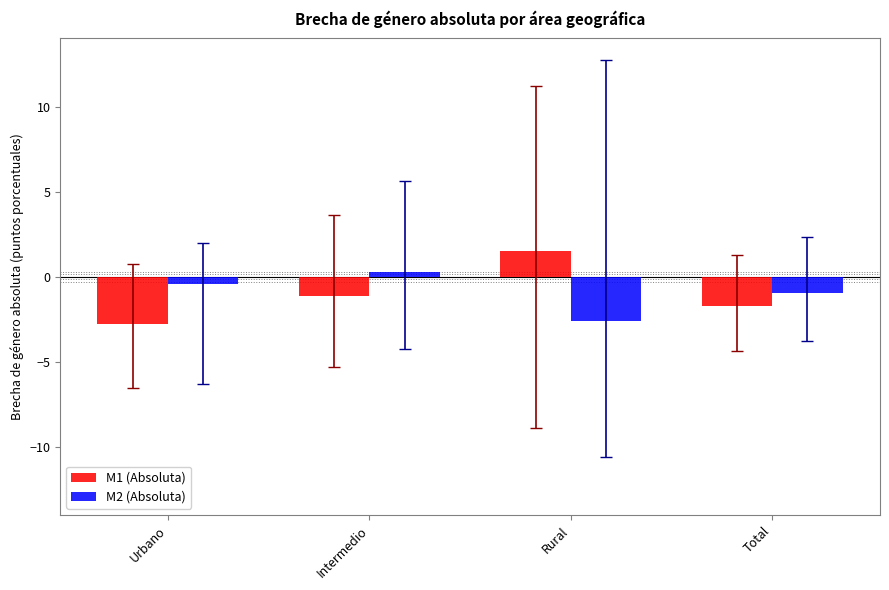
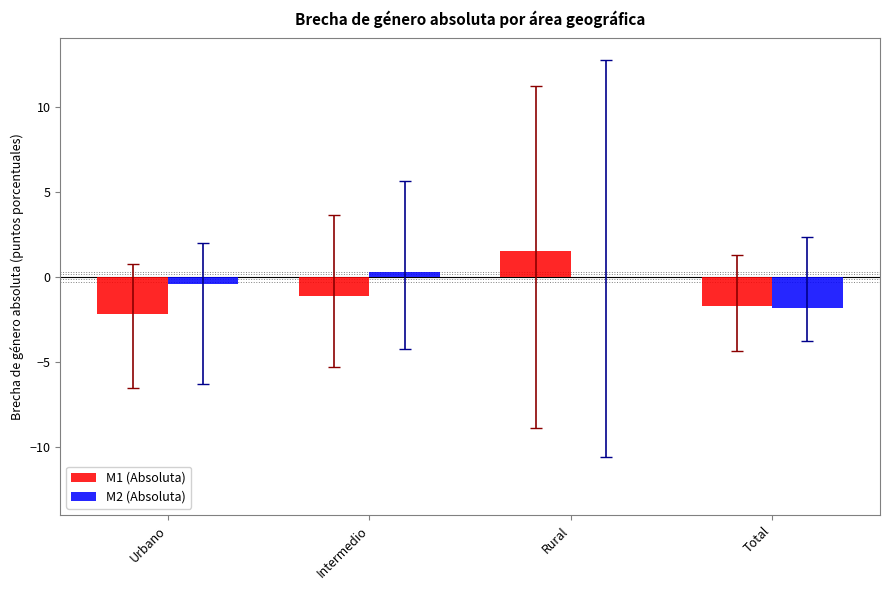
  {
    "M1 (Absoluta)": {
-     "Urbano": -2.8,
+     "Urbano": -2.2,
      "Intermedio": -1.1,
      "Rural": 1.5,
      "Total": -1.7
    },
    "M2 (Absoluta)": {
      "Urbano": -0.5,
      "Intermedio": 0.3,
-     "Rural": -2.6,
-     "Total": -0.9
+     "Rural": 0.0,
+     "Total": -1.8
    }
  }
